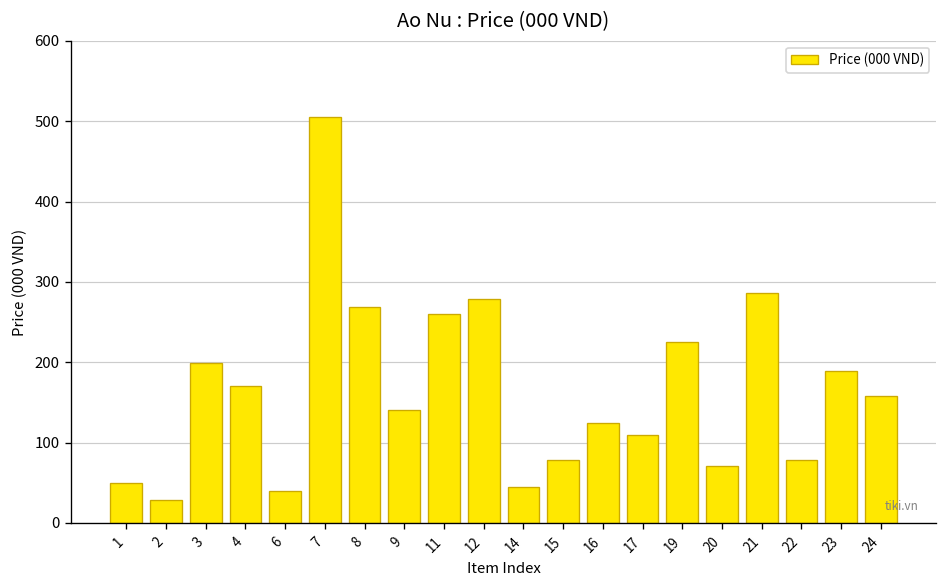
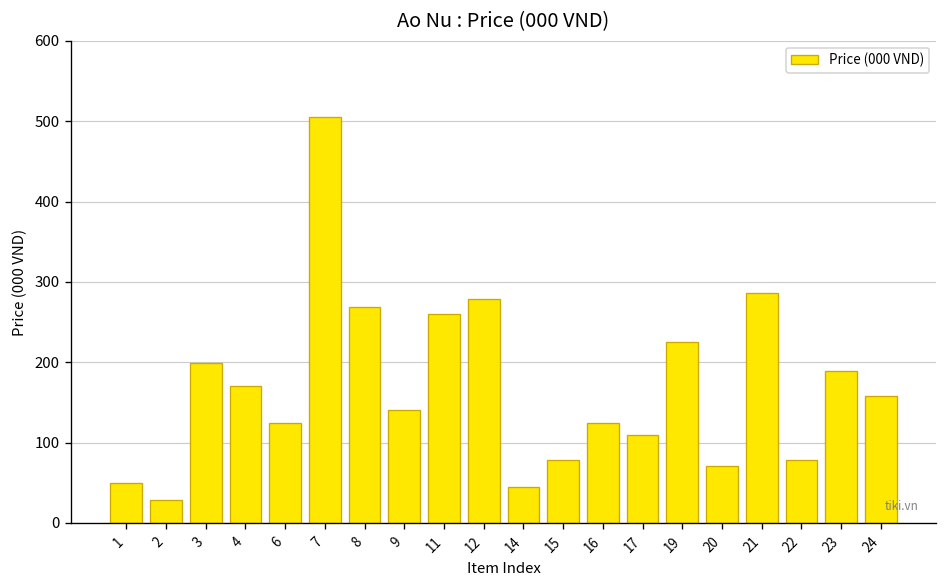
  {
    "1": 50,
    "2": 30,
    "3": 200,
    "4": 170,
-   "6": 40,
+   "6": 130,
    "7": 510,
    "8": 270,
    "9": 140,
    "11": 260,
    "12": 280,
    "14": 50,
    "15": 80,
    "16": 130,
    "17": 110,
    "19": 230,
    "20": 70,
    "21": 290,
    "22": 80,
    "23": 190,
    "24": 160
  }
